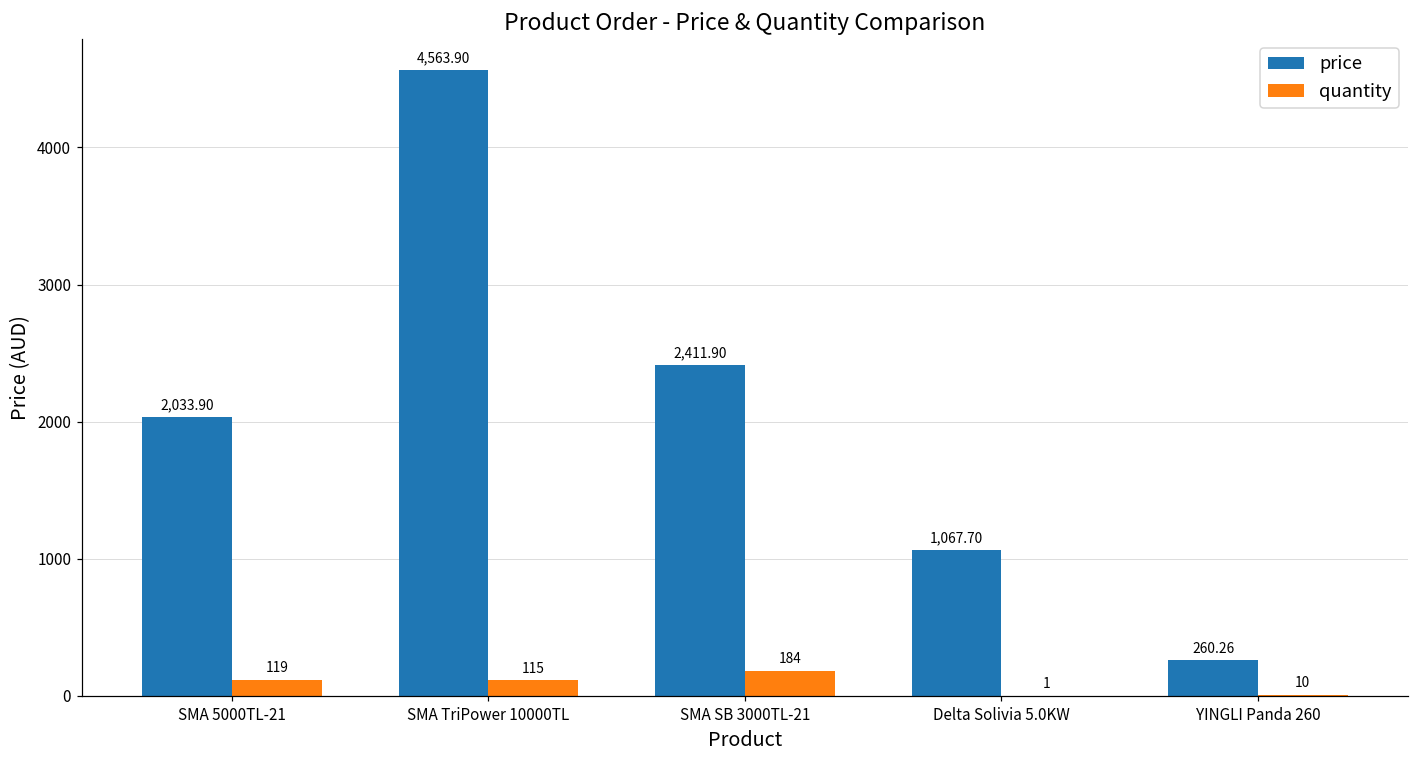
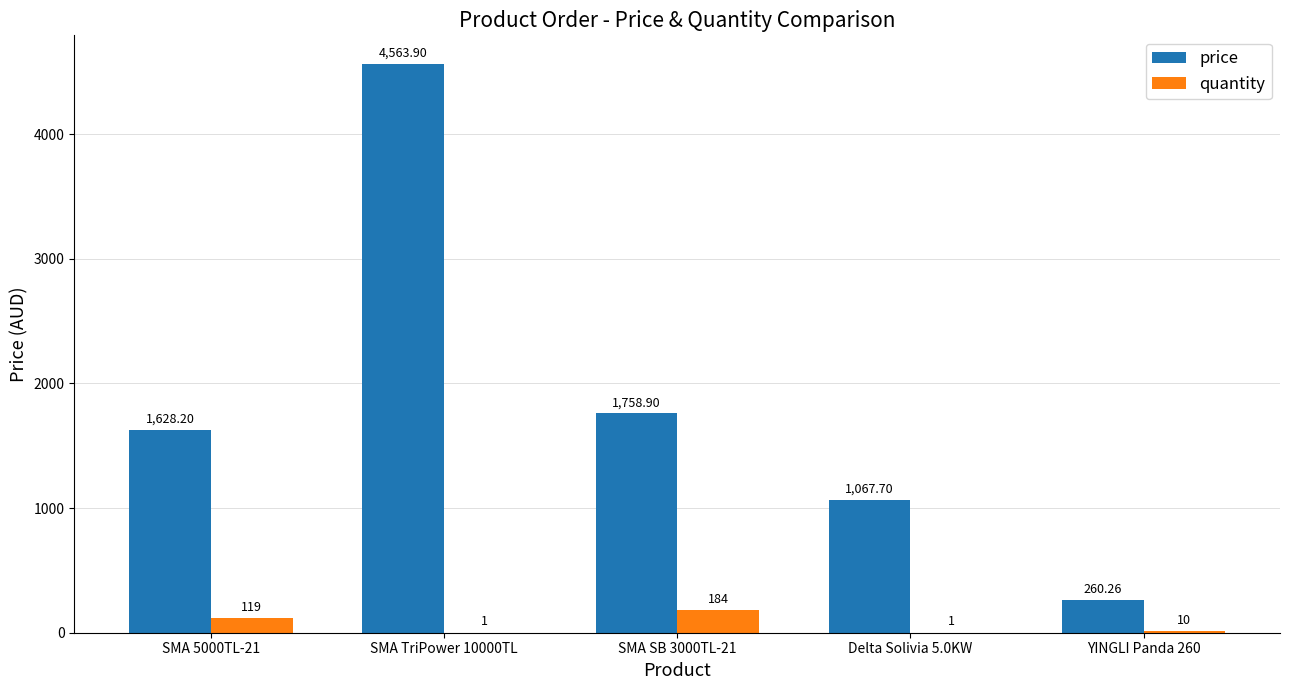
  {
    "price": {
-     "SMA 5000TL-21": "2,033.90",
+     "SMA 5000TL-21": "1,628.20",
      "SMA TriPower 10000TL": "4,563.90",
-     "SMA SB 3000TL-21": "2,411.90",
+     "SMA SB 3000TL-21": "1,758.90",
      "Delta Solivia 5.0KW": "1,067.70",
      "YINGLI Panda 260": "260.26"
    },
    "quantity": {
      "SMA 5000TL-21": "119",
-     "SMA TriPower 10000TL": "115",
+     "SMA TriPower 10000TL": "1",
      "SMA SB 3000TL-21": "184",
      "Delta Solivia 5.0KW": "1",
      "YINGLI Panda 260": "10"
    }
  }
